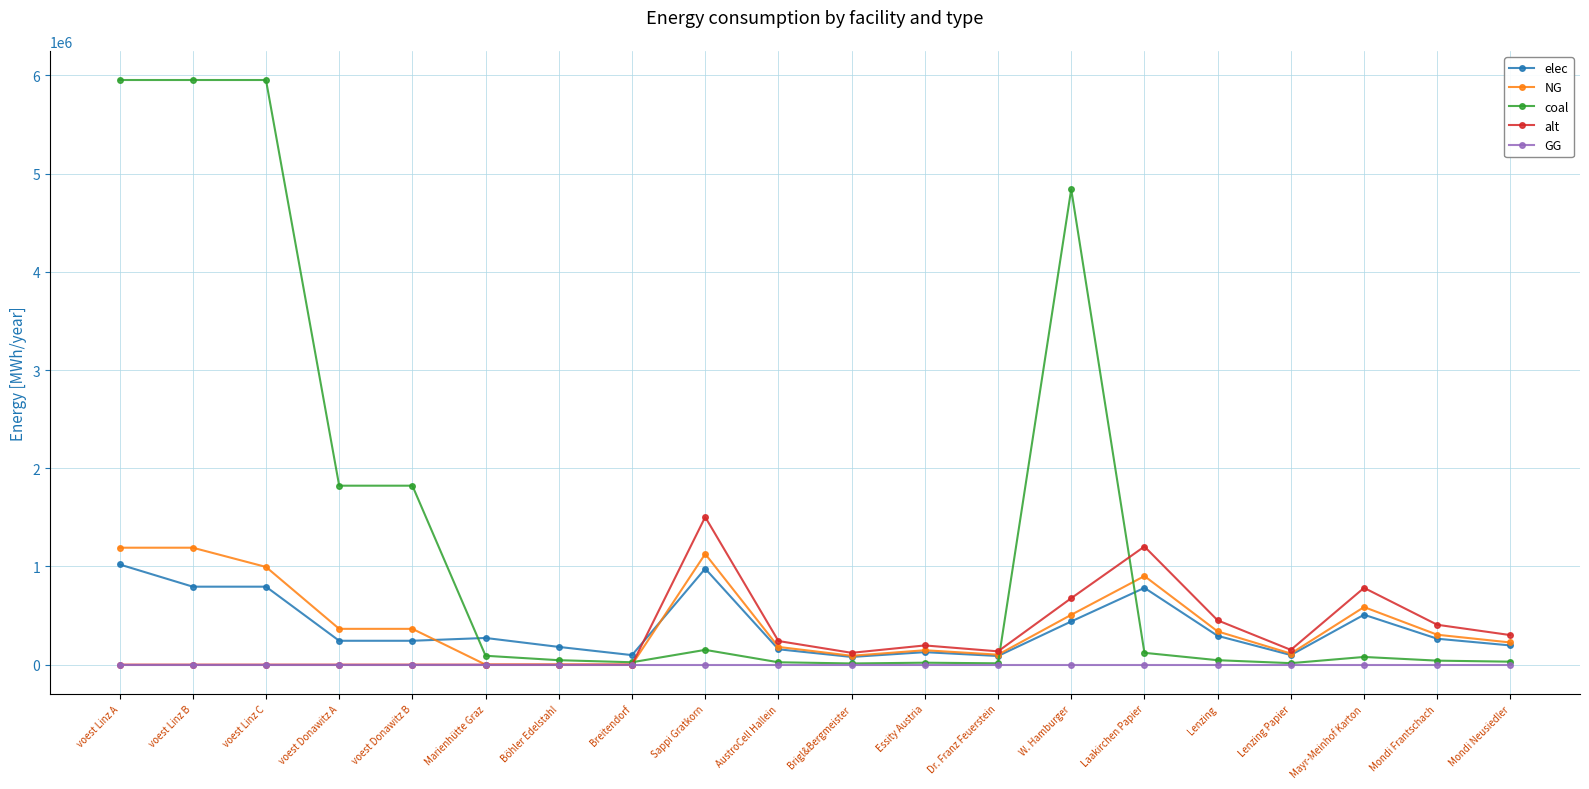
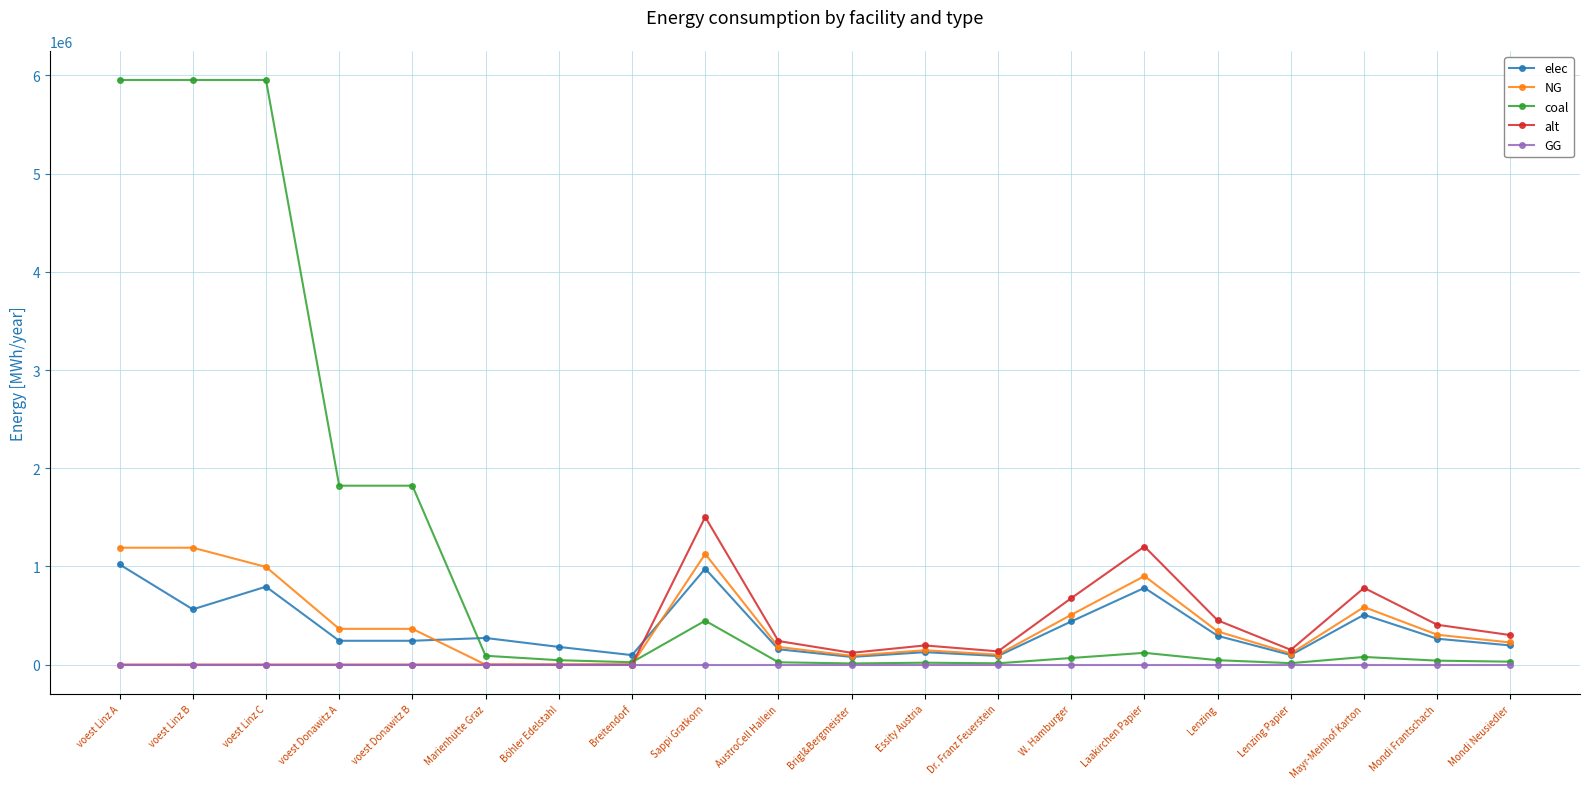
  {
    "elec": {
      "voest Linz A": 1000000,
-     "voest Linz B": 800000,
+     "voest Linz B": 600000,
      "voest Linz C": 800000,
      "voest Donawitz A": 200000,
      "voest Donawitz B": 200000,
      "Marienhütte Graz": 300000,
      "Böhler Edelstahl": 200000,
      "Breitendorf": 100000,
      "Sappi Gratkorn": 1000000,
      "W. Hamburger": 400000,
      "Laakirchen Papier": 800000,
      "Lenzing": 300000,
      "Mayr-Meinhof Karton": 500000,
      "Mondi Frantschach": 300000,
      "Mondi Neusiedler": 200000
    },
    "NG": {
      "voest Linz A": 1200000,
      "voest Linz B": 1200000,
      "voest Linz C": 1000000,
      "voest Donawitz A": 400000,
      "voest Donawitz B": 400000,
      "Sappi Gratkorn": 1100000,
      "W. Hamburger": 500000,
      "Laakirchen Papier": 900000,
      "Lenzing": 300000,
      "Mayr-Meinhof Karton": 600000,
      "Mondi Frantschach": 300000,
      "Mondi Neusiedler": 200000
    },
    "coal": {
      "voest Linz A": 6000000,
      "voest Linz B": 6000000,
      "voest Linz C": 6000000,
      "voest Donawitz A": 1800000,
      "voest Donawitz B": 1800000,
      "Marienhütte Graz": 100000,
      "Böhler Edelstahl": 0,
-     "Sappi Gratkorn": 200000,
-     "W. Hamburger": 4800000,
+     "Sappi Gratkorn": 400000,
+     "W. Hamburger": 100000,
      "Laakirchen Papier": 100000,
      "Lenzing": 0,
      "Mayr-Meinhof Karton": 100000,
      "Mondi Frantschach": 0,
      "Mondi Neusiedler": 0
    },
    "alt": {
      "Sappi Gratkorn": 1500000,
      "AustroCell Hallein": 200000,
      "Brigl&Bergmeister": 100000,
      "Essity Austria": 200000,
      "Dr. Franz Feuerstein": 100000,
      "W. Hamburger": 700000,
      "Laakirchen Papier": 1200000,
      "Lenzing": 500000,
      "Lenzing Papier": 200000,
      "Mayr-Meinhof Karton": 800000,
      "Mondi Frantschach": 400000,
      "Mondi Neusiedler": 300000
    },
    "GG": {
      "Sappi Gratkorn": 0,
      "W. Hamburger": 0,
      "Laakirchen Papier": 0,
      "Lenzing": 0,
      "Mayr-Meinhof Karton": 0,
      "Mondi Frantschach": 0,
      "Mondi Neusiedler": 0
    }
  }
